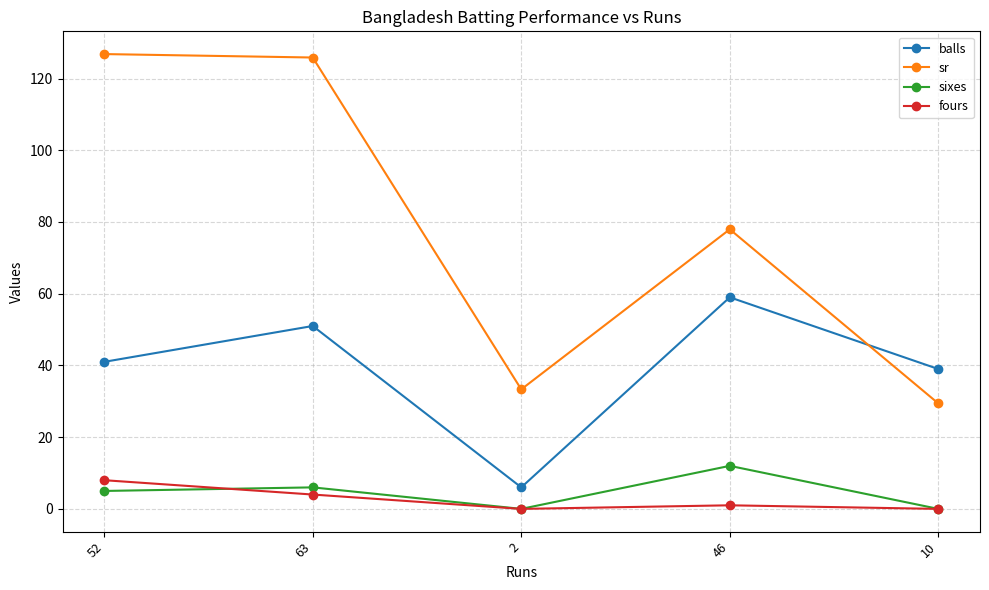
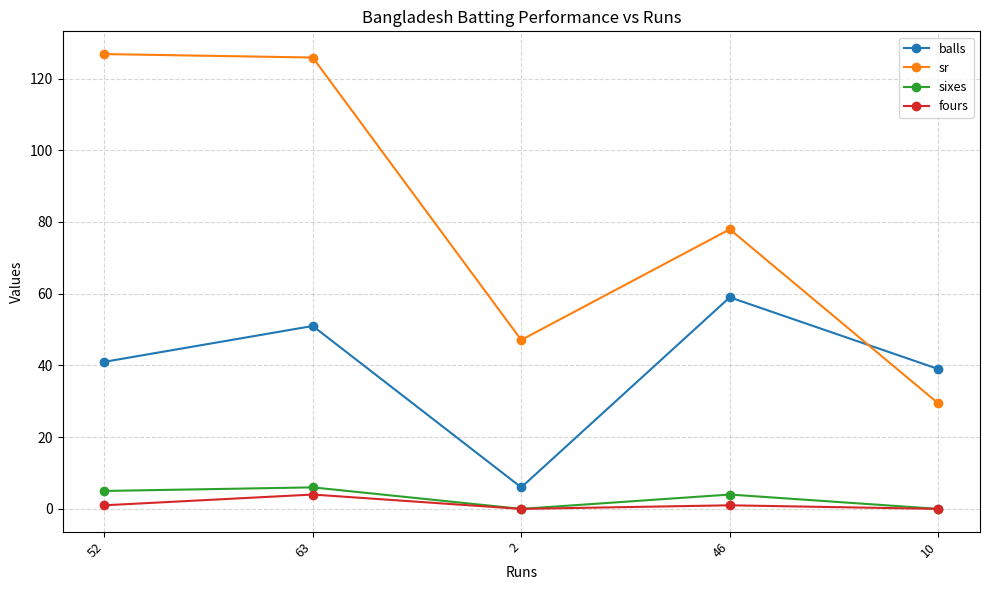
  {
    "balls": {
      "52": 41,
      "63": 51,
      "2": 6,
      "46": 59,
      "10": 39
    },
    "sr": {
      "52": 127,
      "63": 126,
-     "2": 33,
+     "2": 47,
      "46": 78,
      "10": 29
    },
    "sixes": {
      "52": 5,
      "63": 6,
-     "46": 12
+     "46": 4
    },
    "fours": {
-     "52": 8,
+     "52": 1,
      "63": 4,
      "46": 1
    }
  }
